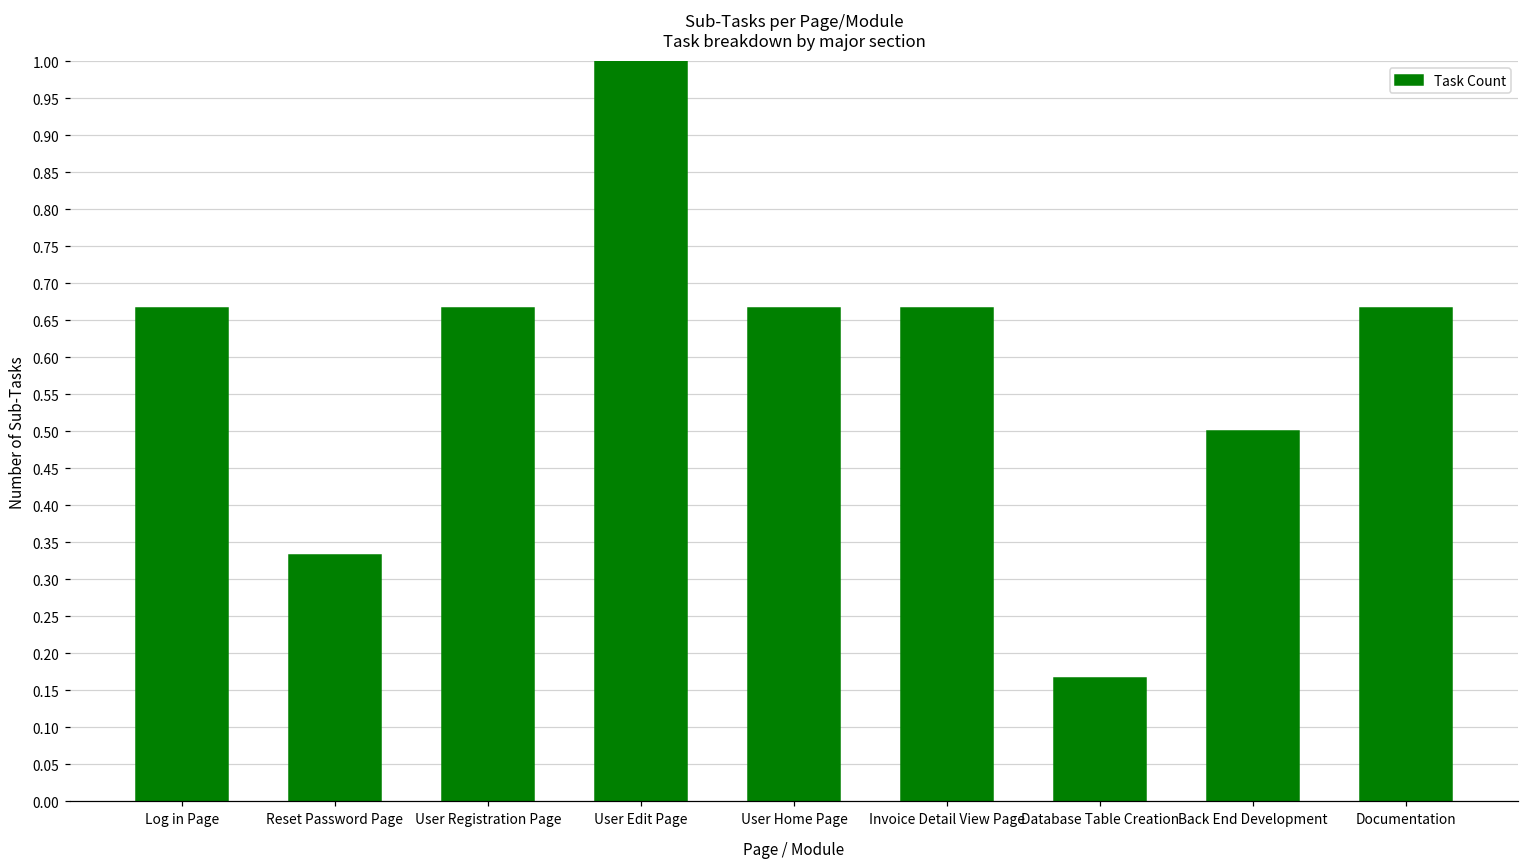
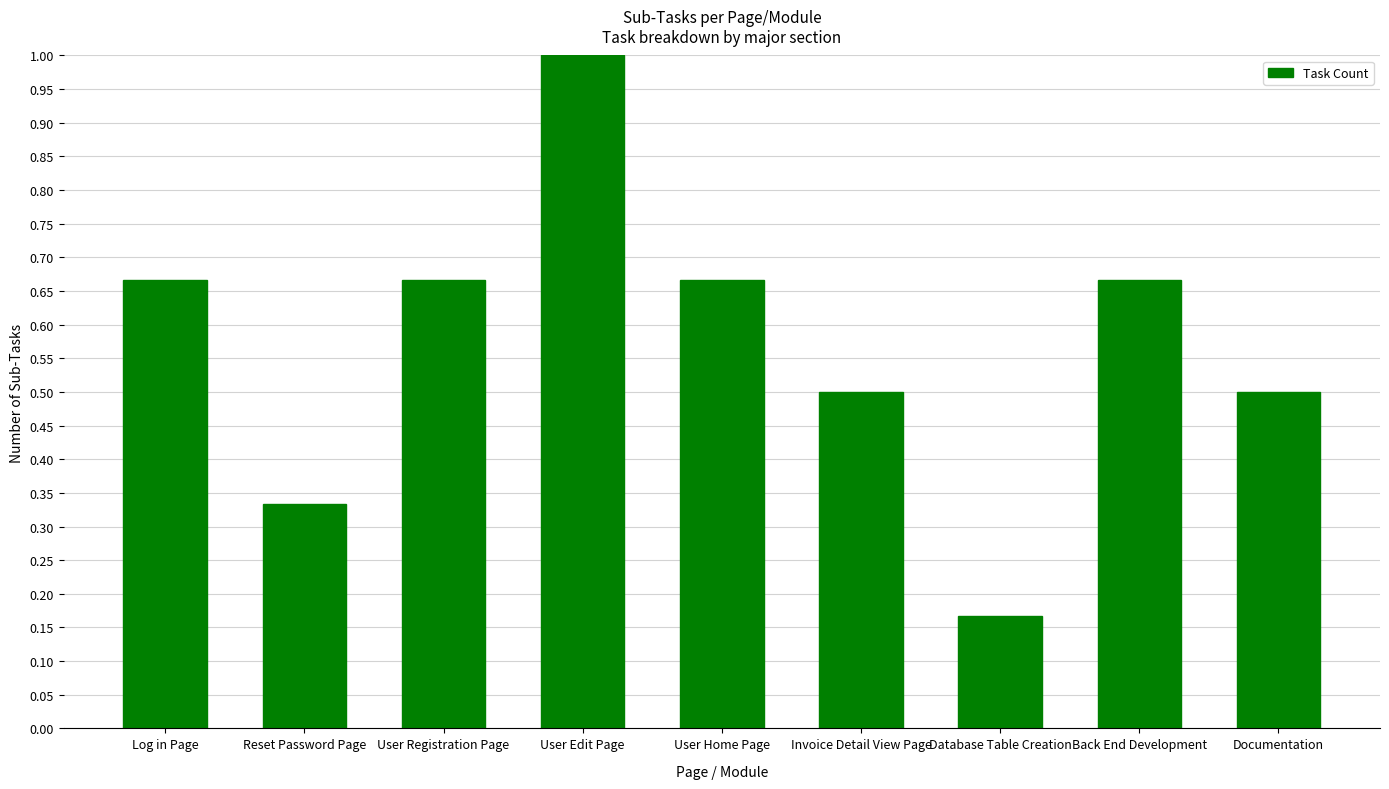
  {
    "Log in Page": 0.67,
    "Reset Password Page": 0.33,
    "User Registration Page": 0.67,
    "User Edit Page": 1.00,
    "User Home Page": 0.67,
-   "Invoice Detail View Page": 0.67,
+   "Invoice Detail View Page": 0.50,
    "Database Table Creation": 0.17,
-   "Back End Development": 0.50,
-   "Documentation": 0.67
+   "Back End Development": 0.67,
+   "Documentation": 0.50
  }
